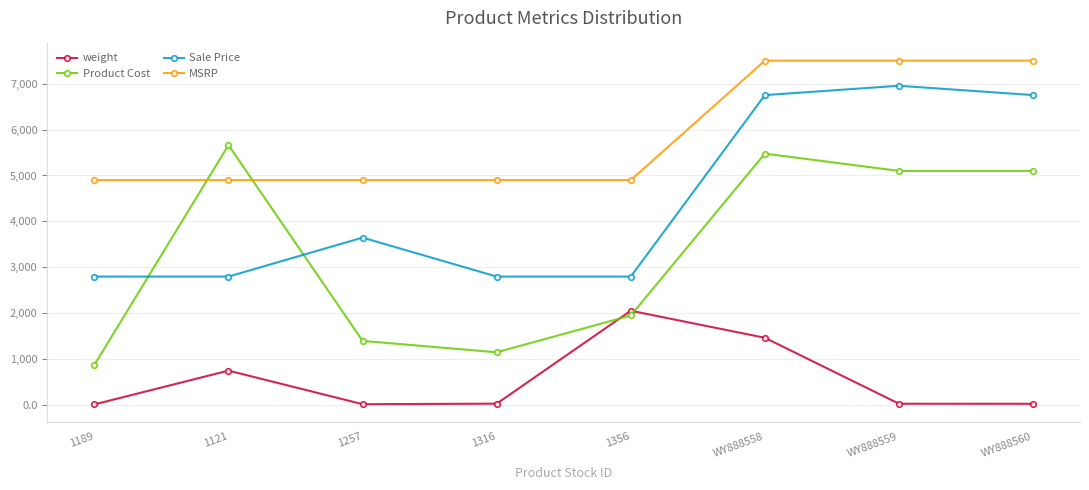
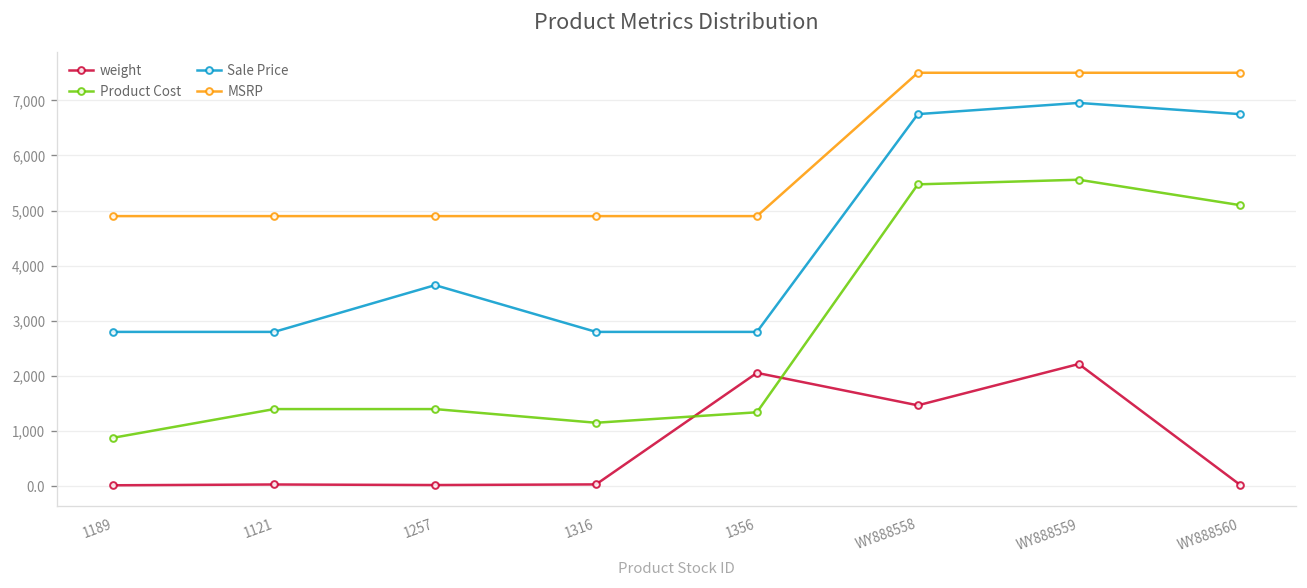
  {
    "weight": {
      "1189": "0",
-     "1121": "800",
+     "1121": "0",
      "1257": "0",
      "1316": "0",
      "1356": "2,100",
      "WY888558": "1,500",
-     "WY888559": "0",
+     "WY888559": "2,200",
      "WY888560": "0"
    },
    "Product Cost": {
      "1189": "900",
-     "1121": "5,700",
+     "1121": "1,400",
      "1257": "1,400",
      "1316": "1,200",
-     "1356": "2,000",
+     "1356": "1,300",
      "WY888558": "5,500",
-     "WY888559": "5,100",
+     "WY888559": "5,600",
      "WY888560": "5,100"
    },
    "Sale Price": {
      "1189": "2,800",
      "1121": "2,800",
      "1257": "3,600",
      "1316": "2,800",
      "1356": "2,800",
      "WY888558": "6,800",
      "WY888559": "7,000",
      "WY888560": "6,800"
    },
    "MSRP": {
      "1189": "4,900",
      "1121": "4,900",
      "1257": "4,900",
      "1316": "4,900",
      "1356": "4,900",
      "WY888558": "7,500",
      "WY888559": "7,500",
      "WY888560": "7,500"
    }
  }
